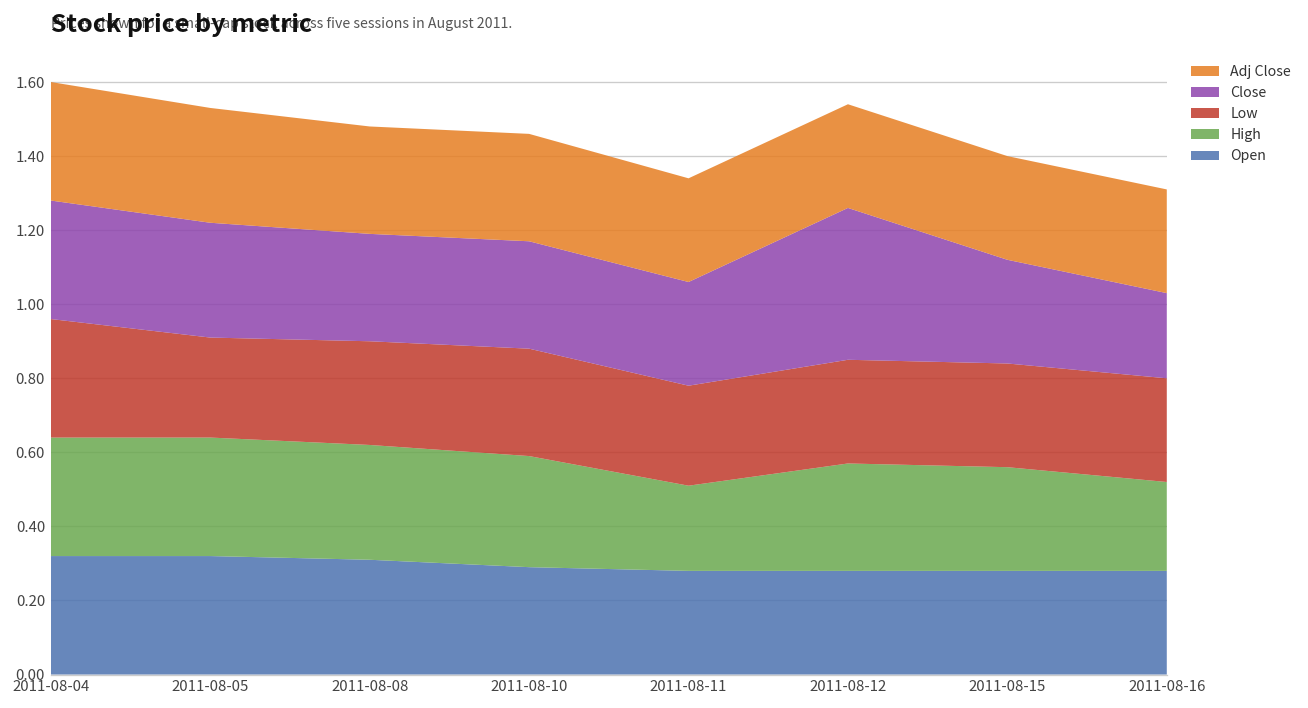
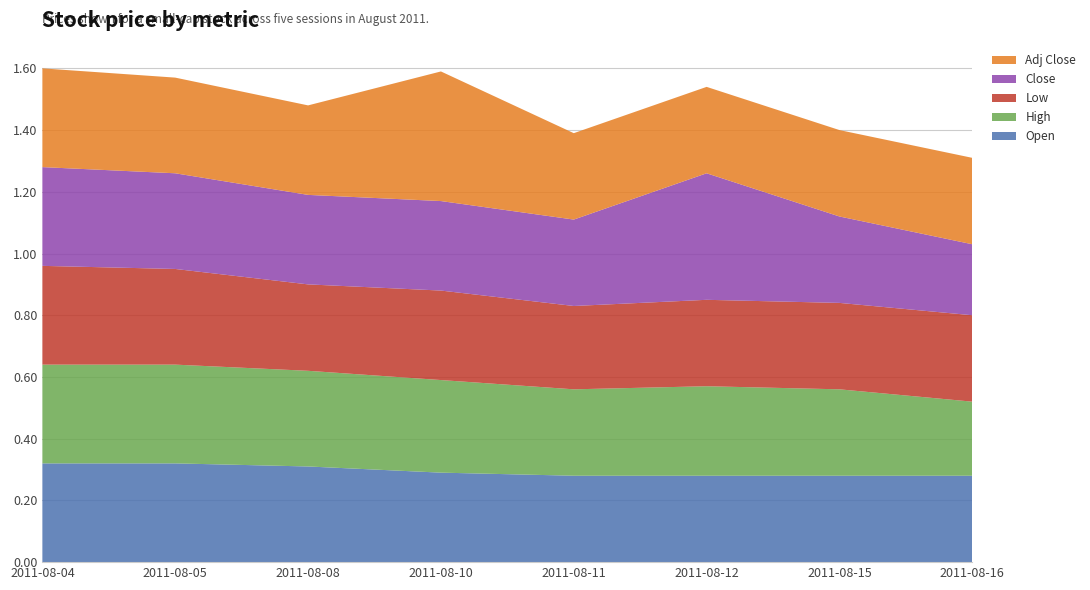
  {
    "Open": {
      "2011-08-04": 0.32,
      "2011-08-05": 0.32,
      "2011-08-08": 0.31,
      "2011-08-10": 0.29,
      "2011-08-11": 0.28,
      "2011-08-12": 0.28,
      "2011-08-15": 0.28,
      "2011-08-16": 0.28
    },
    "High": {
      "2011-08-04": 0.32,
      "2011-08-05": 0.32,
      "2011-08-08": 0.31,
      "2011-08-10": 0.30,
-     "2011-08-11": 0.23,
+     "2011-08-11": 0.28,
      "2011-08-12": 0.29,
      "2011-08-15": 0.28,
      "2011-08-16": 0.24
    },
    "Low": {
      "2011-08-04": 0.32,
-     "2011-08-05": 0.27,
+     "2011-08-05": 0.31,
      "2011-08-08": 0.28,
      "2011-08-10": 0.29,
      "2011-08-11": 0.27,
      "2011-08-12": 0.28,
      "2011-08-15": 0.28,
      "2011-08-16": 0.28
    },
    "Close": {
      "2011-08-04": 0.32,
      "2011-08-05": 0.31,
      "2011-08-08": 0.29,
      "2011-08-10": 0.29,
      "2011-08-11": 0.28,
      "2011-08-12": 0.41,
      "2011-08-15": 0.28,
      "2011-08-16": 0.23
    },
    "Adj Close": {
      "2011-08-04": 0.32,
      "2011-08-05": 0.31,
      "2011-08-08": 0.29,
-     "2011-08-10": 0.29,
+     "2011-08-10": 0.42,
      "2011-08-11": 0.28,
      "2011-08-12": 0.28,
      "2011-08-15": 0.28,
      "2011-08-16": 0.28
    }
  }
